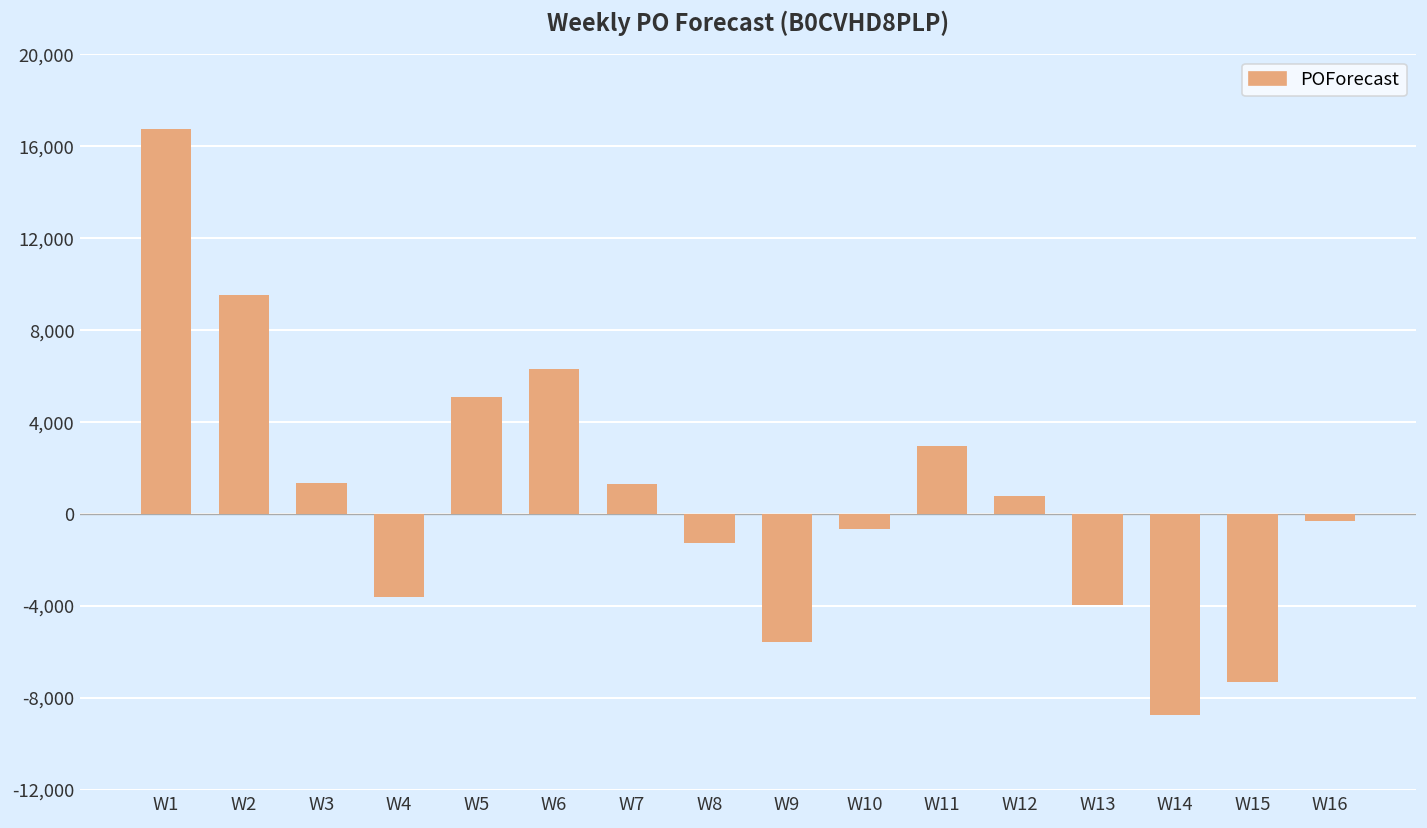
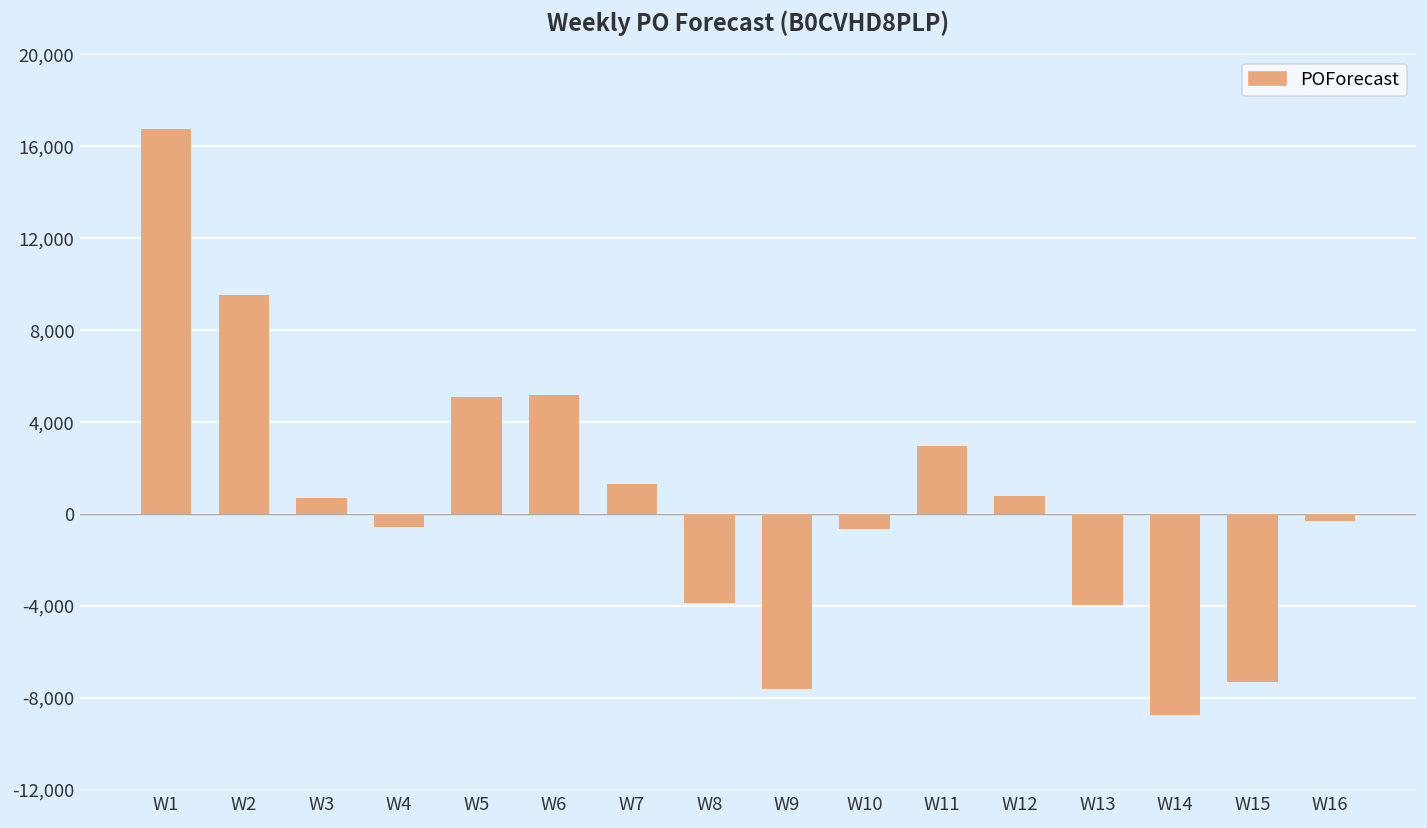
  {
    "W1": "16,800",
    "W2": "9,500",
-   "W3": "1,300",
-   "W4": "-3,600",
+   "W3": "700",
+   "W4": "-600",
    "W5": "5,100",
-   "W6": "6,300",
+   "W6": "5,200",
    "W7": "1,300",
-   "W8": "-1,300",
-   "W9": "-5,600",
+   "W8": "-3,900",
+   "W9": "-7,600",
    "W10": "-600",
    "W11": "3,000",
    "W12": "800",
    "W13": "-4,000",
    "W14": "-8,700",
    "W15": "-7,300",
    "W16": "-300"
  }
